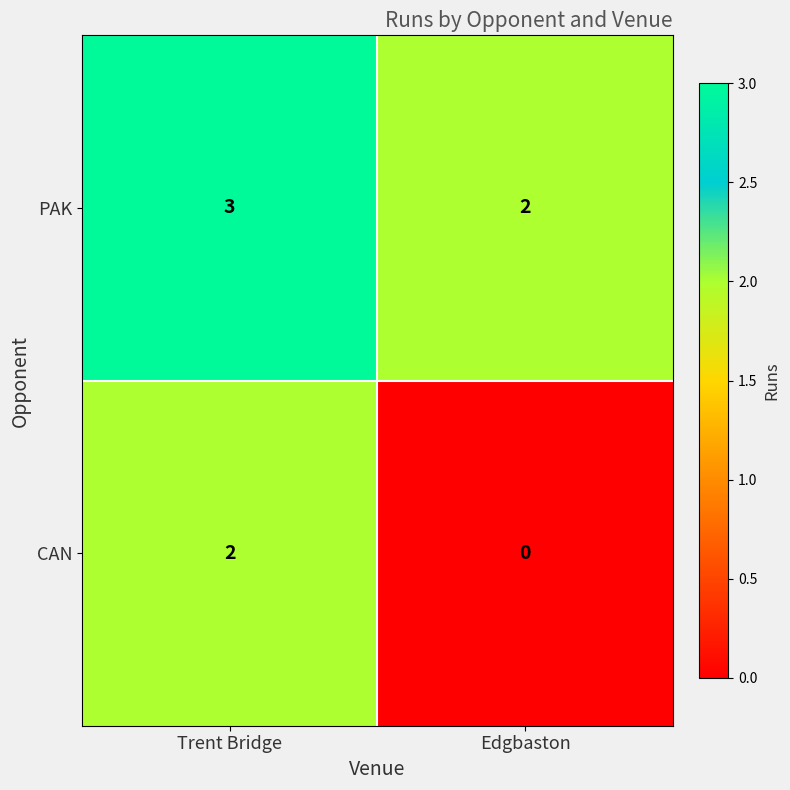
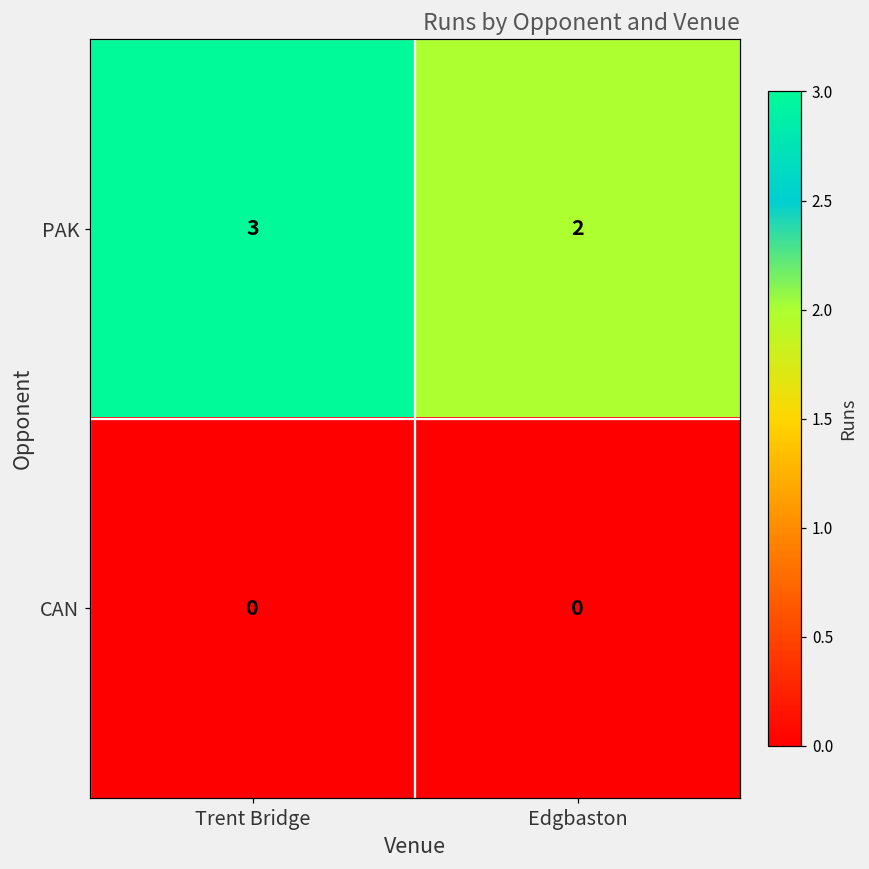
  {
    "PAK": {
      "Trent Bridge": 3,
      "Edgbaston": 2
    },
    "CAN": {
-     "Trent Bridge": 2,
+     "Trent Bridge": 0,
      "Edgbaston": 0
    }
  }
